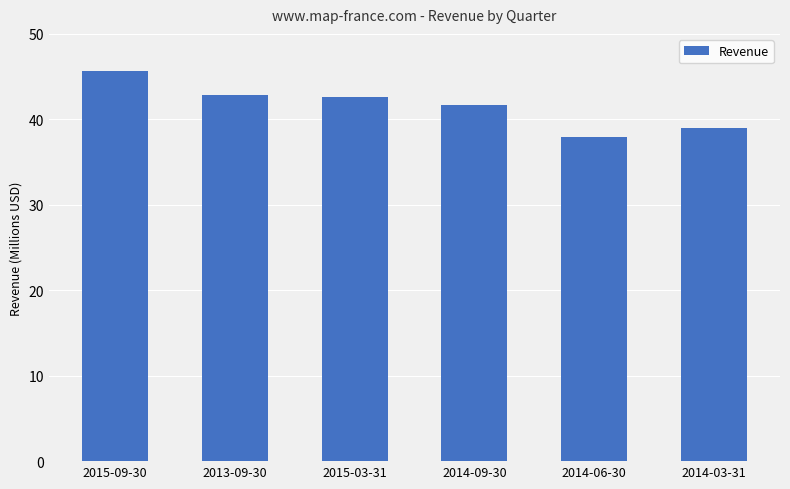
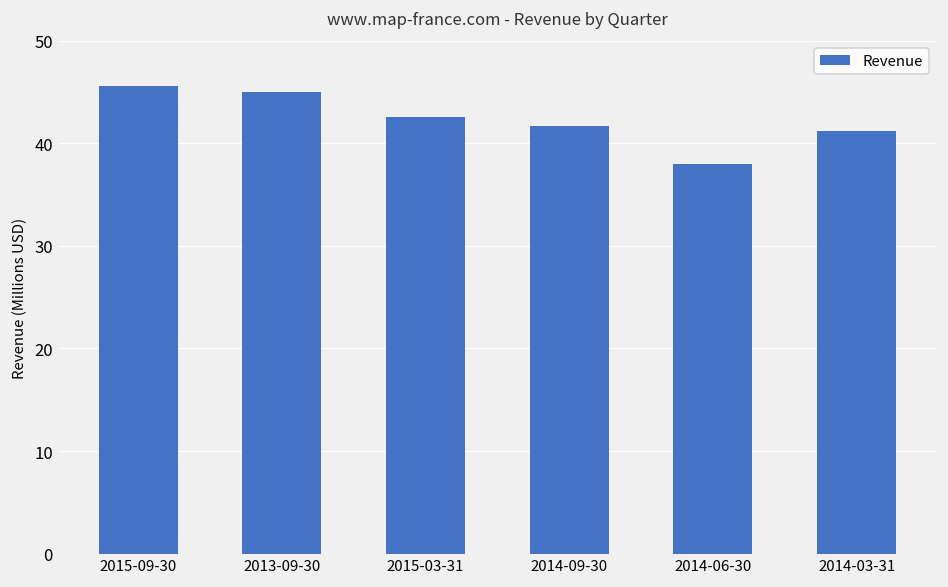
  {
    "2015-09-30": 46,
-   "2013-09-30": 43,
+   "2013-09-30": 45,
    "2015-03-31": 43,
    "2014-09-30": 42,
    "2014-06-30": 38,
-   "2014-03-31": 39
+   "2014-03-31": 41
  }
